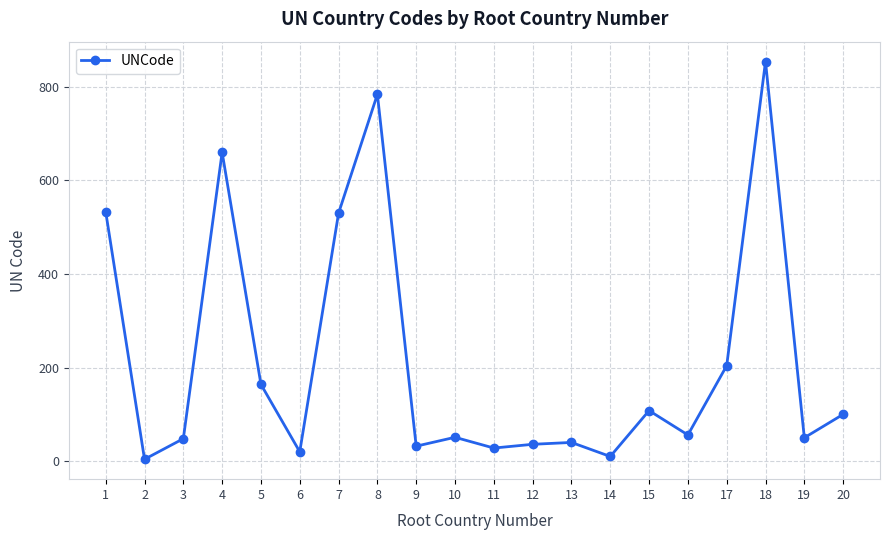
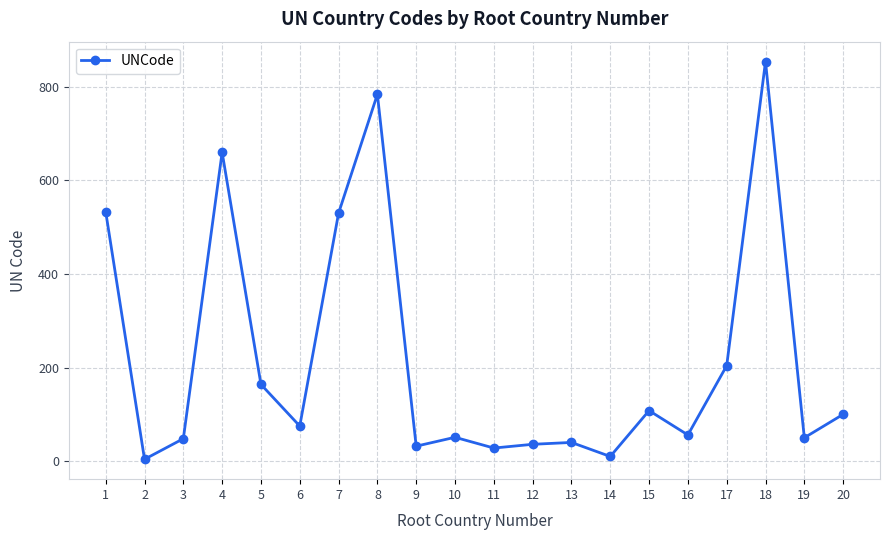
  {
    "1": 530,
    "2": 0,
    "3": 50,
    "4": 660,
    "5": 160,
-   "6": 20,
+   "6": 80,
    "7": 530,
    "8": 780,
    "9": 30,
    "10": 50,
    "11": 30,
    "12": 40,
    "13": 40,
    "14": 10,
    "15": 110,
    "16": 60,
    "17": 200,
    "18": 850,
    "19": 50,
    "20": 100
  }
